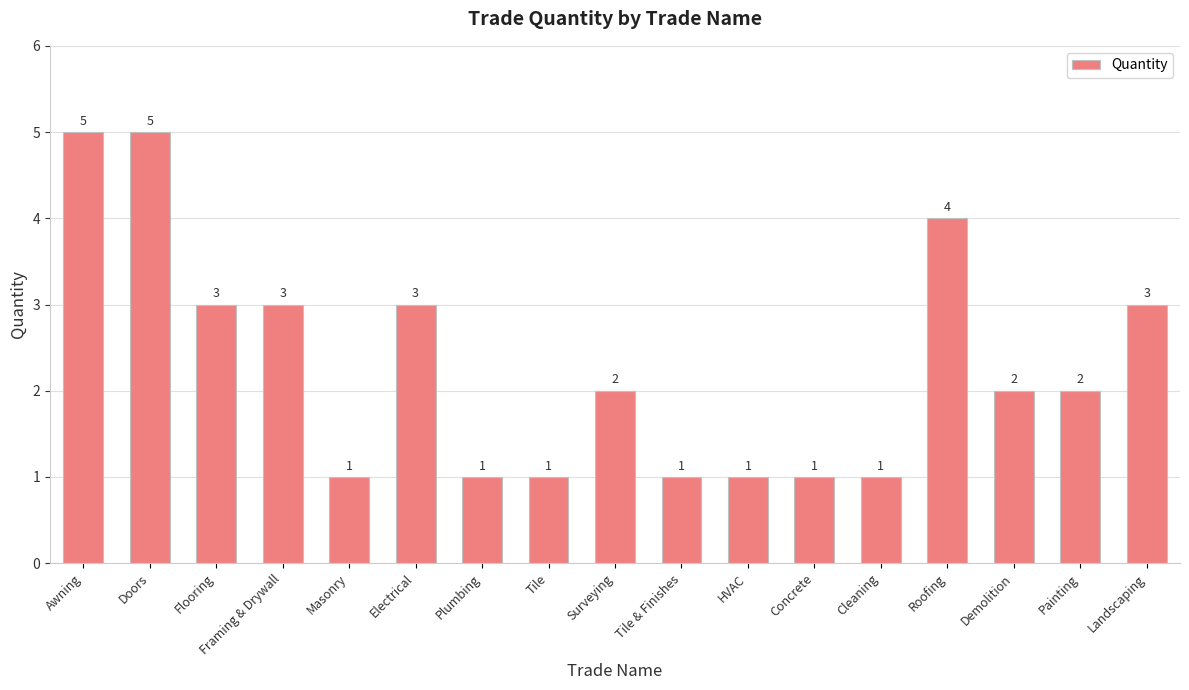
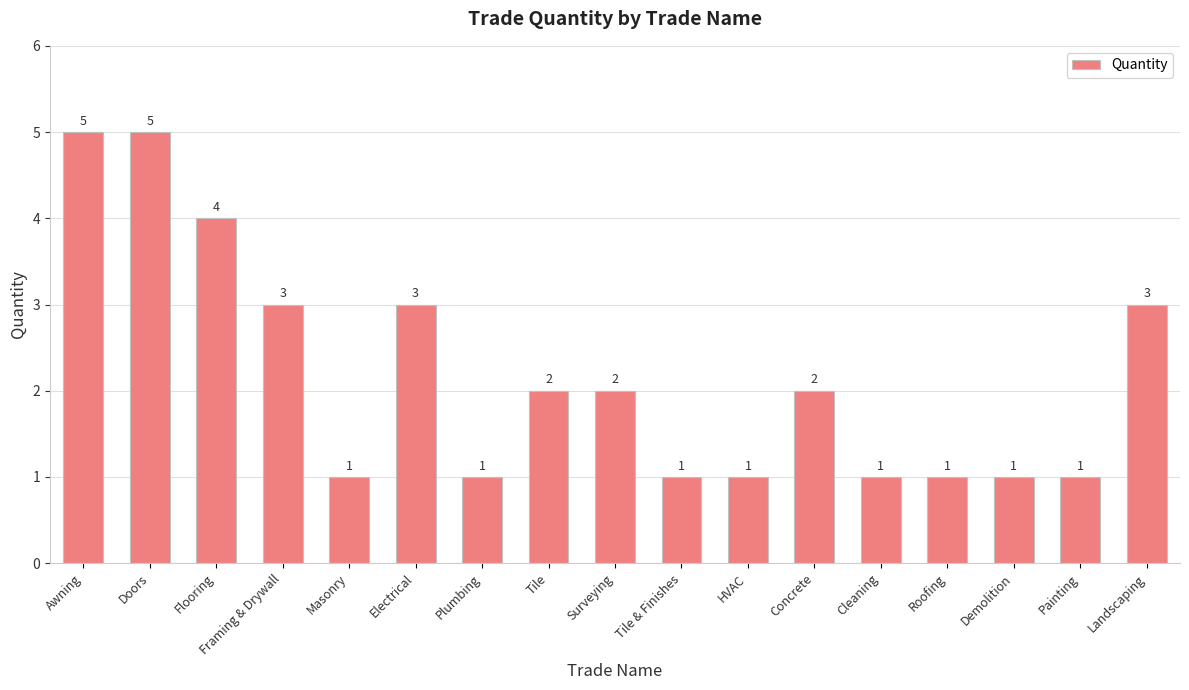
  {
    "Awning": 5,
    "Doors": 5,
-   "Flooring": 3,
+   "Flooring": 4,
    "Framing & Drywall": 3,
    "Masonry": 1,
    "Electrical": 3,
    "Plumbing": 1,
-   "Tile": 1,
+   "Tile": 2,
    "Surveying": 2,
    "Tile & Finishes": 1,
    "HVAC": 1,
-   "Concrete": 1,
+   "Concrete": 2,
    "Cleaning": 1,
-   "Roofing": 4,
-   "Demolition": 2,
-   "Painting": 2,
+   "Roofing": 1,
+   "Demolition": 1,
+   "Painting": 1,
    "Landscaping": 3
  }
